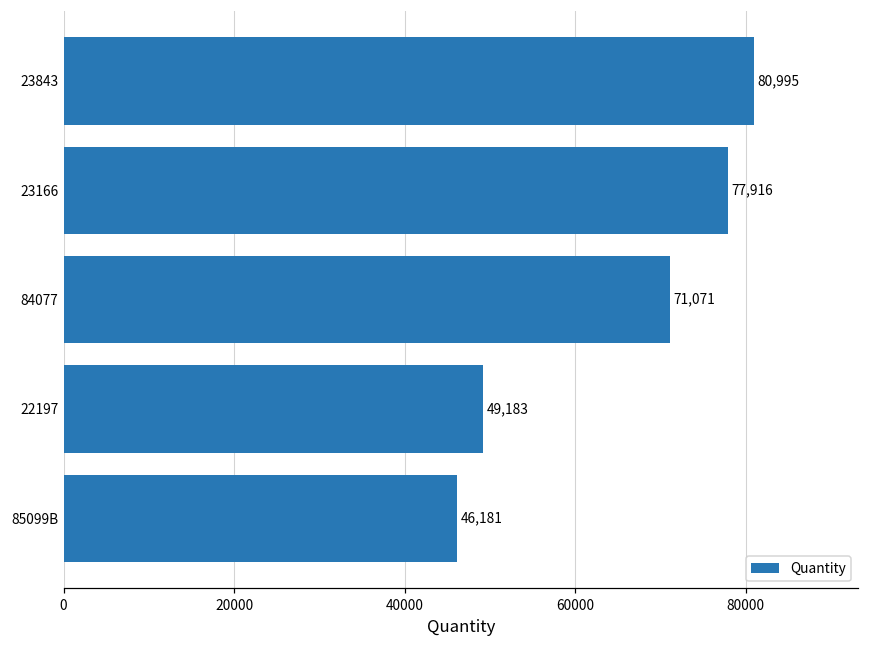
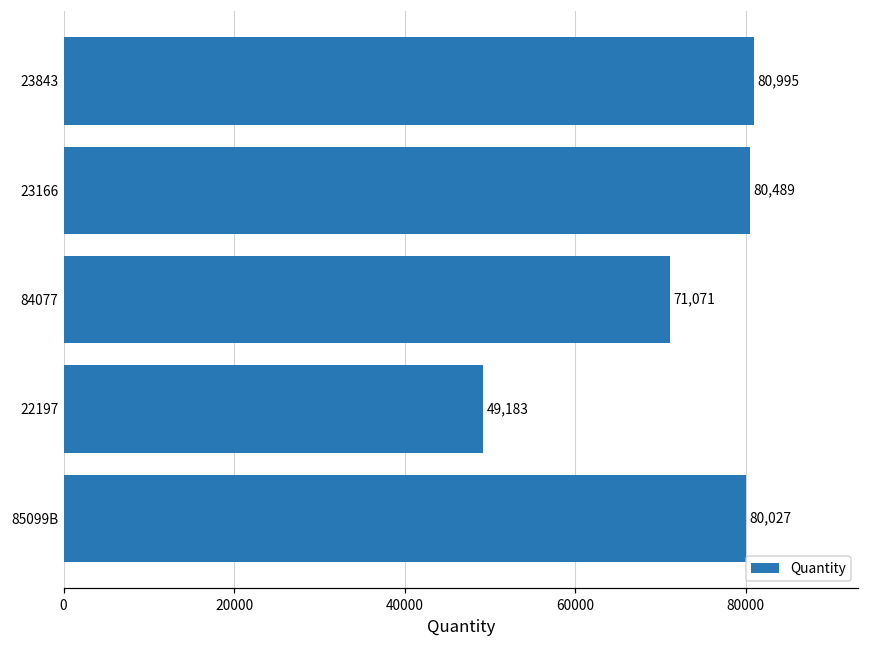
  {
    "23843": "80,995",
-   "23166": "77,916",
+   "23166": "80,489",
    "84077": "71,071",
    "22197": "49,183",
-   "85099B": "46,181"
+   "85099B": "80,027"
  }
